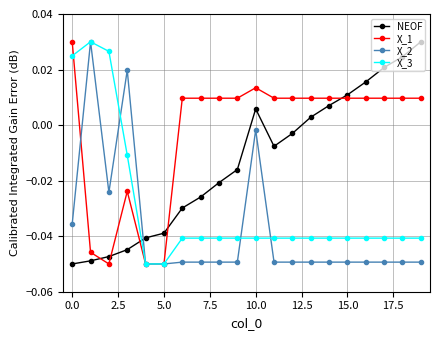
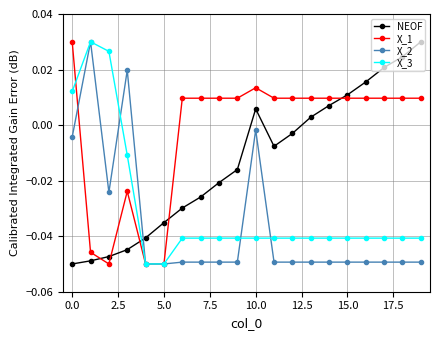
  {
    "NEOF": {
      "0.0": -0.050,
-     "5.0": -0.039,
+     "5.0": -0.035,
      "10.0": 0.006,
      "15.0": 0.011
    },
    "X_1": {
      "0.0": 0.030,
      "10.0": 0.013,
      "15.0": 0.010
    },
    "X_2": {
-     "0.0": -0.036,
+     "0.0": -0.004,
      "10.0": -0.002,
      "15.0": -0.049
    },
    "X_3": {
-     "0.0": 0.025,
+     "0.0": 0.012,
      "10.0": -0.041,
      "15.0": -0.041
    }
  }
